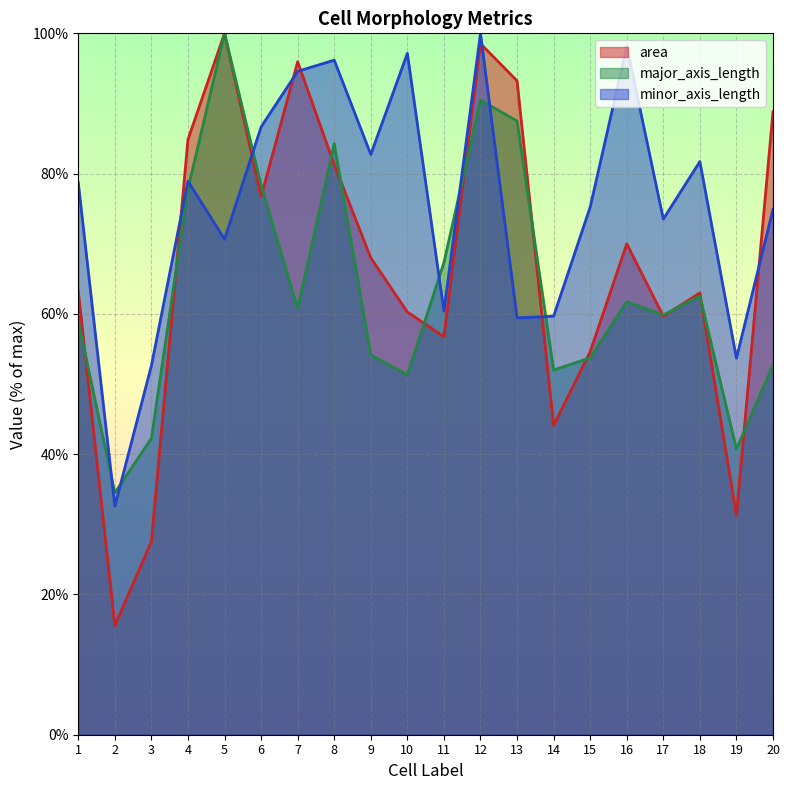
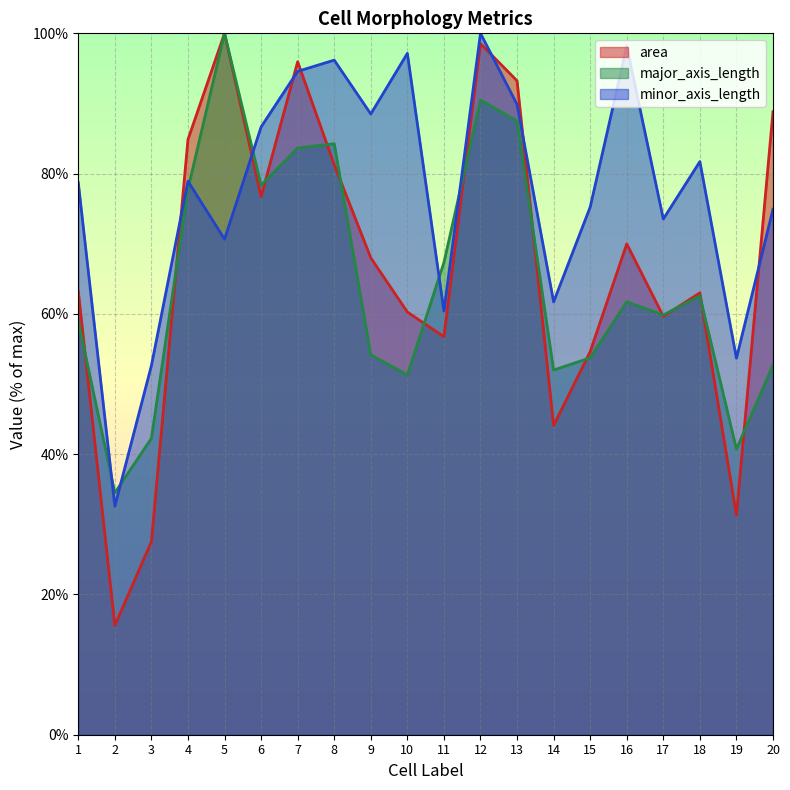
  {
    "area": {
      "1": "63%",
      "2": "16%",
      "3": "28%",
      "4": "85%",
      "6": "77%",
      "7": "96%",
      "8": "81%",
      "9": "68%",
      "10": "60%",
      "11": "57%",
      "12": "99%",
      "13": "93%",
      "14": "44%",
      "15": "55%",
      "16": "70%",
      "18": "63%",
      "19": "31%",
      "20": "89%"
    },
    "major_axis_length": {
      "1": "59%",
      "2": "34%",
      "3": "42%",
      "4": "78%",
      "6": "78%",
-     "7": "61%",
+     "7": "84%",
      "8": "84%",
      "9": "54%",
      "10": "51%",
      "11": "67%",
      "12": "90%",
      "13": "88%",
      "14": "52%",
      "15": "54%",
      "16": "62%",
      "18": "63%",
      "19": "41%",
      "20": "53%"
    },
    "minor_axis_length": {
      "1": "79%",
      "2": "33%",
      "3": "53%",
      "4": "79%",
      "5": "71%",
      "6": "87%",
      "7": "95%",
      "8": "96%",
-     "9": "83%",
+     "9": "89%",
      "10": "97%",
      "11": "60%",
      "12": "100%",
-     "13": "59%",
-     "14": "60%",
+     "13": "90%",
+     "14": "62%",
      "15": "75%",
      "17": "74%",
      "18": "82%",
      "19": "54%",
      "20": "75%"
    }
  }
